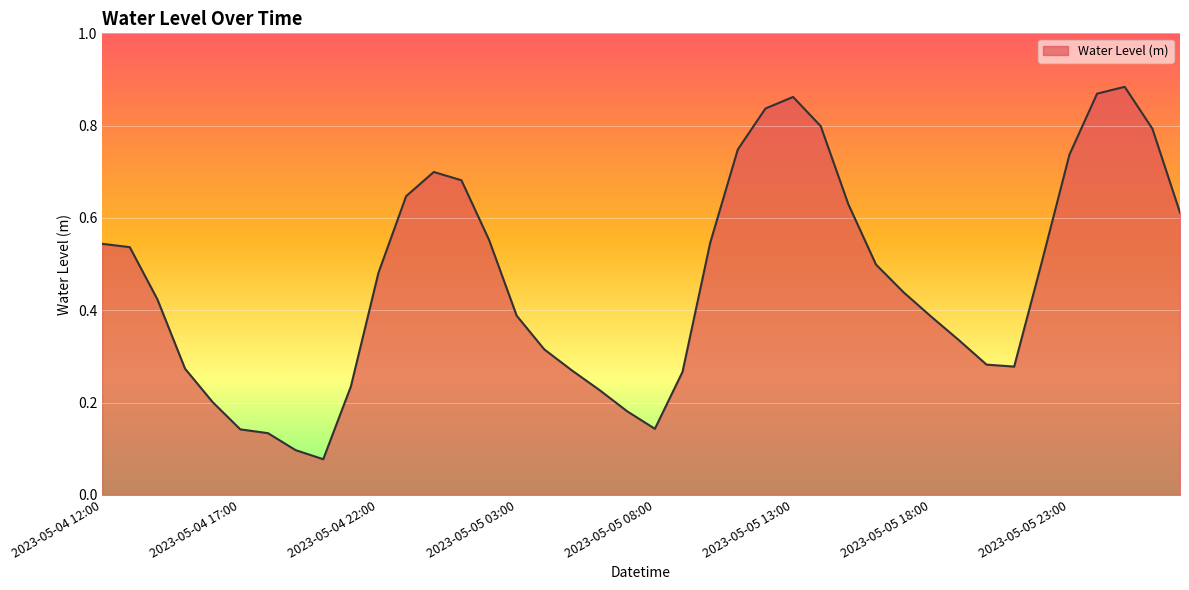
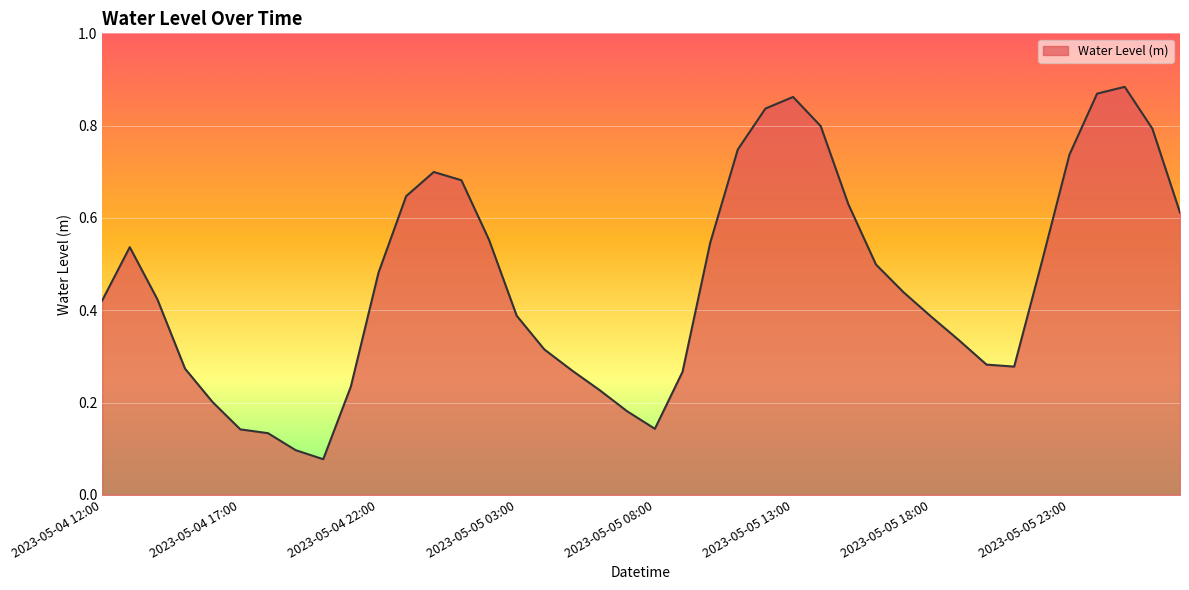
  {
-   "2023-05-04 12:00": 0.54,
+   "2023-05-04 12:00": 0.42,
    "2023-05-04 17:00": 0.14,
    "2023-05-04 22:00": 0.48,
    "2023-05-05 03:00": 0.39,
    "2023-05-05 08:00": 0.14,
    "2023-05-05 13:00": 0.86,
    "2023-05-05 18:00": 0.39,
    "2023-05-05 23:00": 0.74
  }
